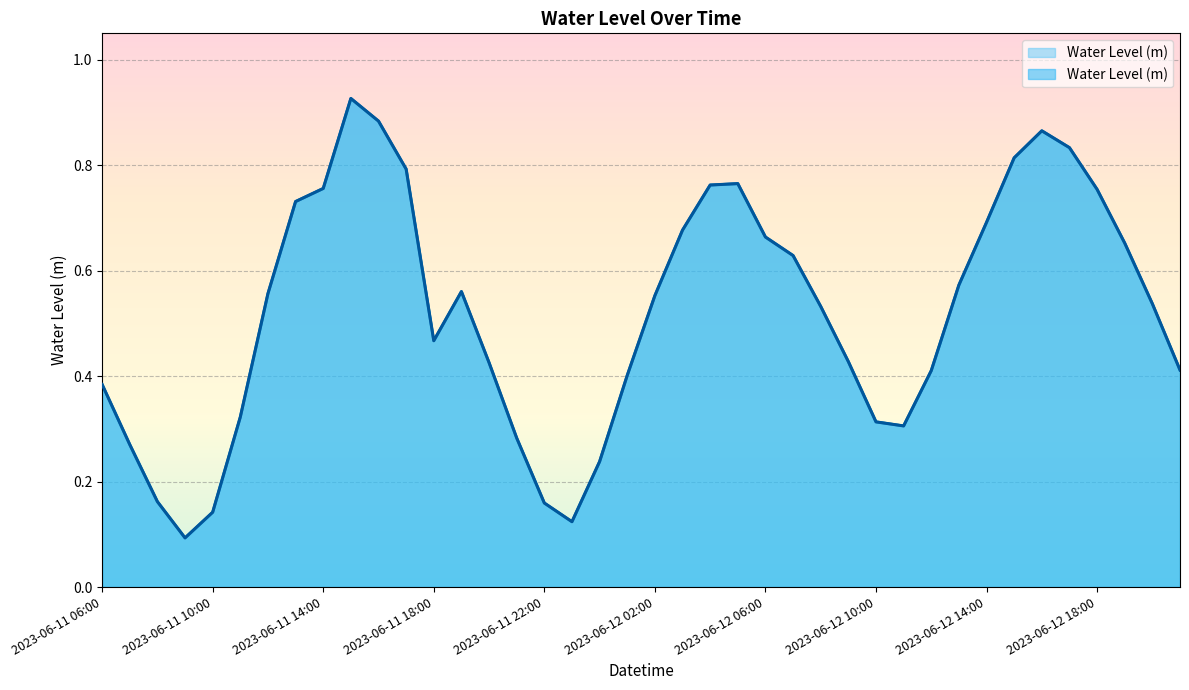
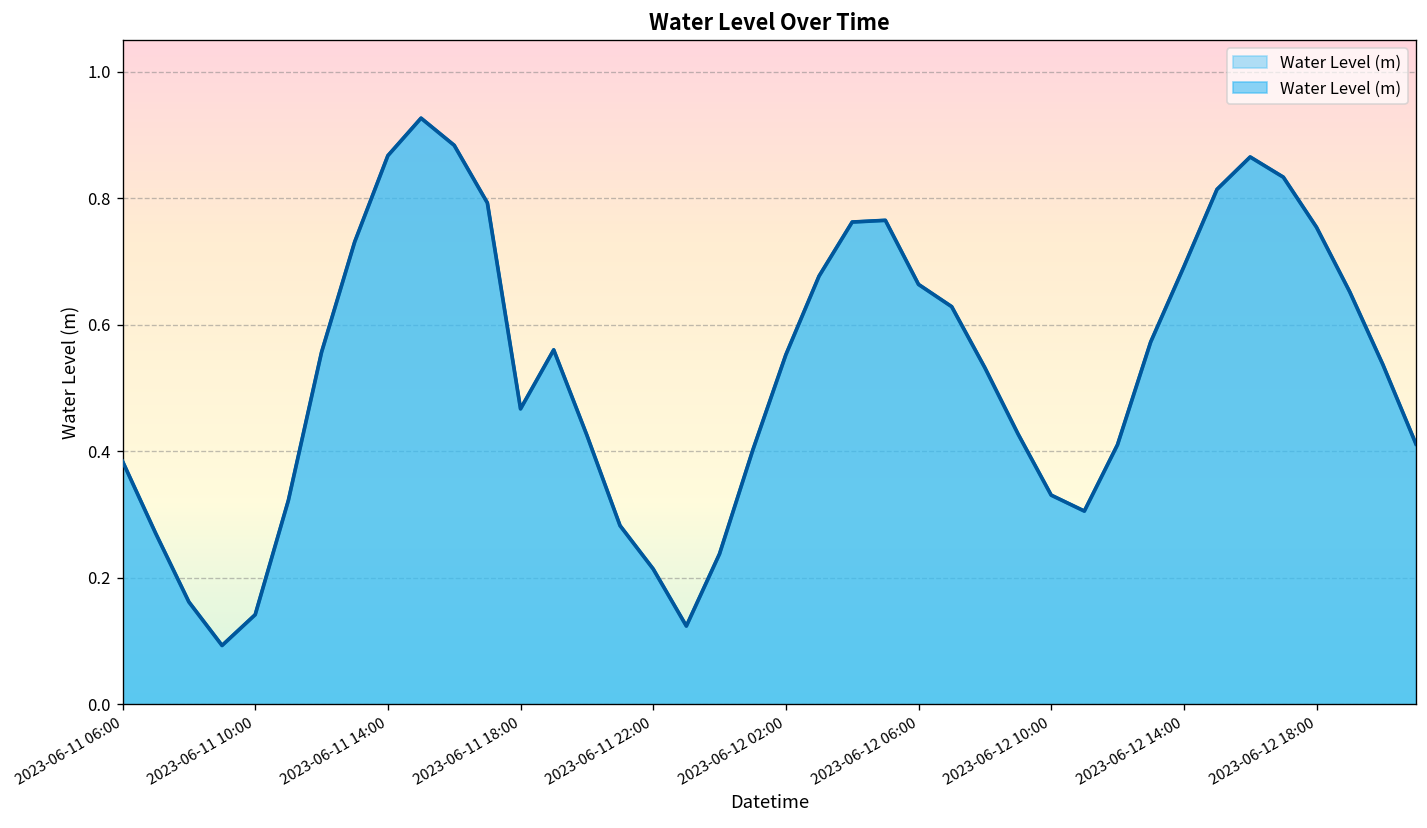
  {
    "2023-06-11 06:00": 0.38,
    "2023-06-11 10:00": 0.14,
-   "2023-06-11 14:00": 0.76,
+   "2023-06-11 14:00": 0.87,
    "2023-06-11 18:00": 0.47,
-   "2023-06-11 22:00": 0.16,
+   "2023-06-11 22:00": 0.21,
    "2023-06-12 02:00": 0.55,
    "2023-06-12 06:00": 0.66,
-   "2023-06-12 10:00": 0.31,
+   "2023-06-12 10:00": 0.33,
    "2023-06-12 14:00": 0.69,
    "2023-06-12 18:00": 0.75
  }
